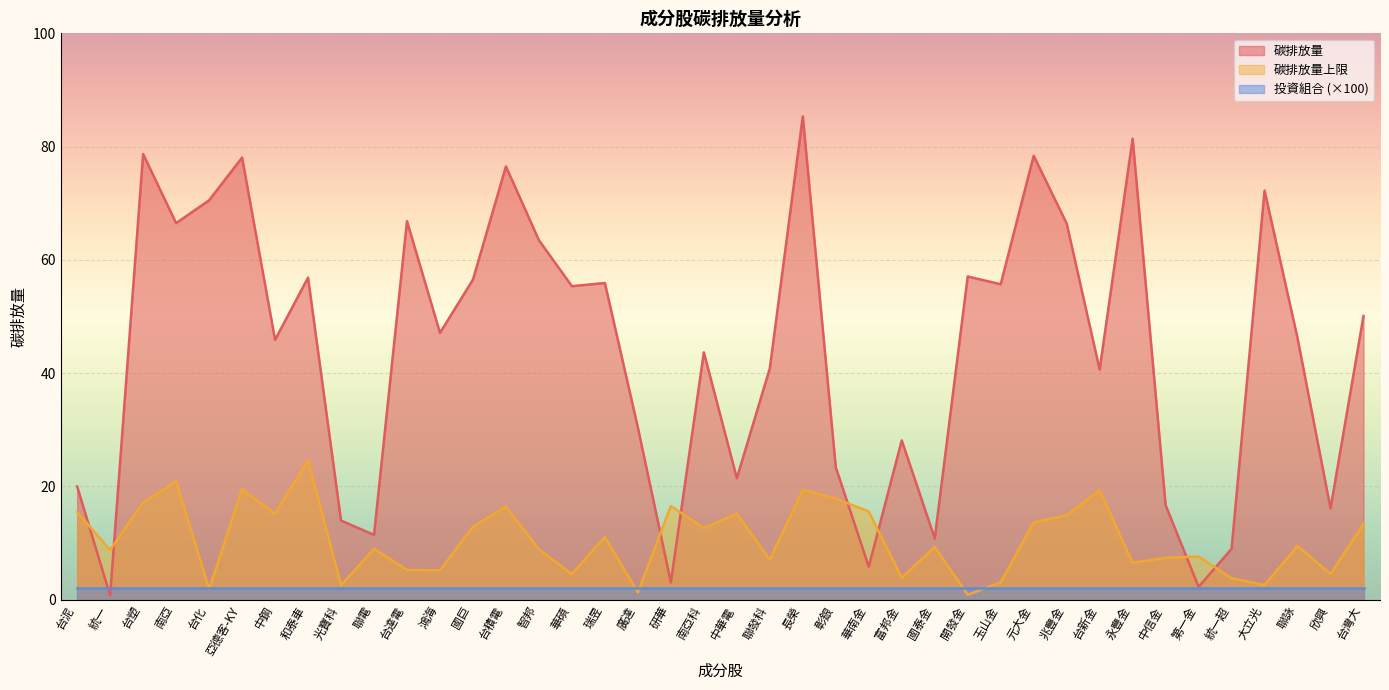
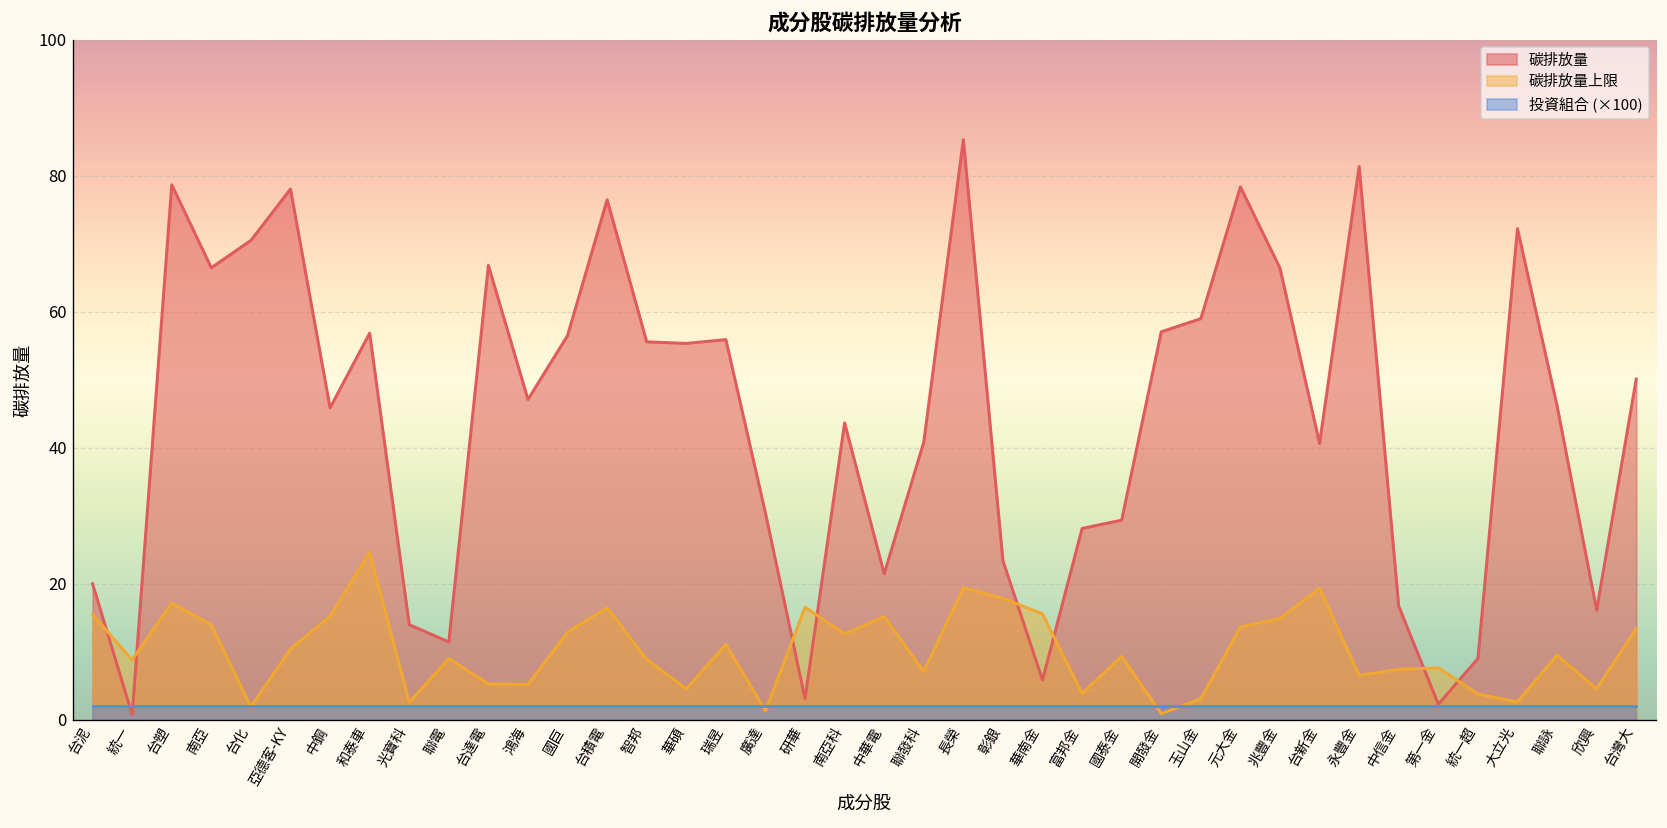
  {
    "碳排放量": {
      "台泥": 20,
      "統一": 1,
      "台塑": 79,
      "南亞": 66,
      "台化": 71,
      "亞德客-KY": 78,
      "中鋼": 46,
      "和泰車": 57,
      "光寶科": 14,
      "聯電": 11,
      "台達電": 67,
      "鴻海": 47,
      "國巨": 57,
      "台積電": 77,
-     "智邦": 63,
+     "智邦": 56,
      "華碩": 55,
      "瑞昱": 56,
      "廣達": 30,
      "研華": 3,
      "南亞科": 44,
      "中華電": 21,
      "聯發科": 41,
      "長榮": 85,
      "彰銀": 23,
      "華南金": 6,
      "富邦金": 28,
-     "國泰金": 11,
+     "國泰金": 29,
      "開發金": 57,
-     "玉山金": 56,
+     "玉山金": 59,
      "元大金": 78,
      "兆豐金": 66,
      "台新金": 41,
      "永豐金": 81,
      "中信金": 17,
      "統一超": 9,
      "大立光": 72,
      "聯詠": 46,
      "欣興": 16,
      "台灣大": 50
    },
    "碳排放量上限": {
      "台泥": 15,
      "統一": 9,
      "台塑": 17,
-     "南亞": 21,
-     "亞德客-KY": 20,
+     "南亞": 14,
+     "亞德客-KY": 10,
      "中鋼": 15,
      "和泰車": 25,
      "光寶科": 3,
      "聯電": 9,
      "台達電": 5,
      "鴻海": 5,
      "國巨": 13,
      "台積電": 16,
      "智邦": 9,
      "華碩": 5,
      "瑞昱": 11,
      "廣達": 1,
      "研華": 17,
      "南亞科": 13,
      "中華電": 15,
      "聯發科": 7,
      "長榮": 19,
      "彰銀": 18,
      "華南金": 16,
      "富邦金": 4,
      "國泰金": 9,
      "開發金": 1,
      "玉山金": 3,
      "元大金": 14,
      "兆豐金": 15,
      "台新金": 19,
      "永豐金": 7,
      "中信金": 7,
      "第一金": 8,
      "統一超": 4,
      "大立光": 3,
      "聯詠": 10,
      "欣興": 5,
      "台灣大": 13
    },
    "投資組合 (×100)": {
      "台泥": 2,
      "統一": 2,
      "台塑": 2,
      "南亞": 2,
      "亞德客-KY": 2,
      "中鋼": 2,
      "和泰車": 2,
      "光寶科": 2,
      "聯電": 2,
      "台達電": 2,
      "鴻海": 2,
      "國巨": 2,
      "台積電": 2,
      "智邦": 2,
      "華碩": 2,
      "瑞昱": 2,
      "廣達": 2,
      "研華": 2,
      "南亞科": 2,
      "中華電": 2,
      "聯發科": 2,
      "長榮": 2,
      "彰銀": 2,
      "華南金": 2,
      "富邦金": 2,
      "國泰金": 2,
      "開發金": 2,
      "玉山金": 2,
      "元大金": 2,
      "兆豐金": 2,
      "台新金": 2,
      "永豐金": 2,
      "中信金": 2,
      "統一超": 2,
      "大立光": 2,
      "聯詠": 2,
      "欣興": 2,
      "台灣大": 2
    }
  }
